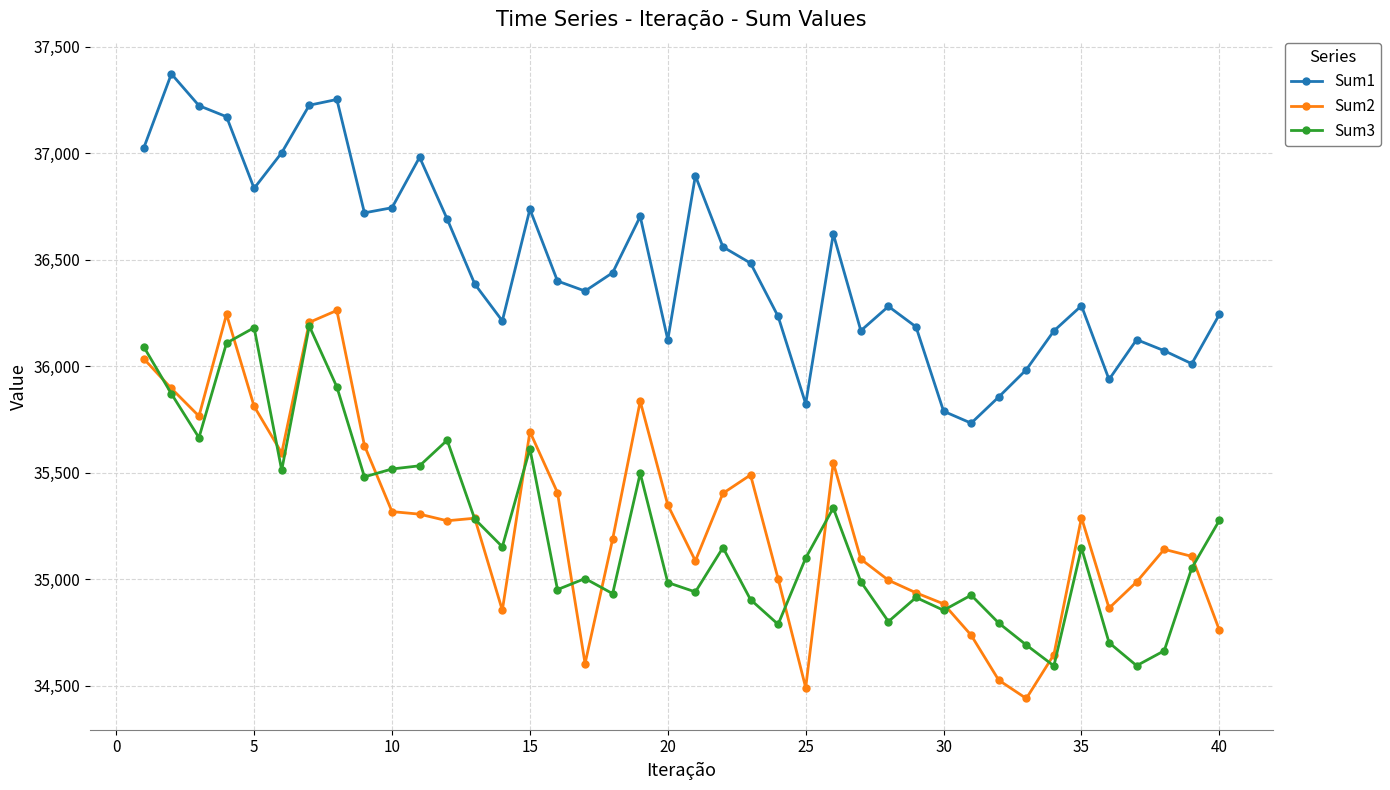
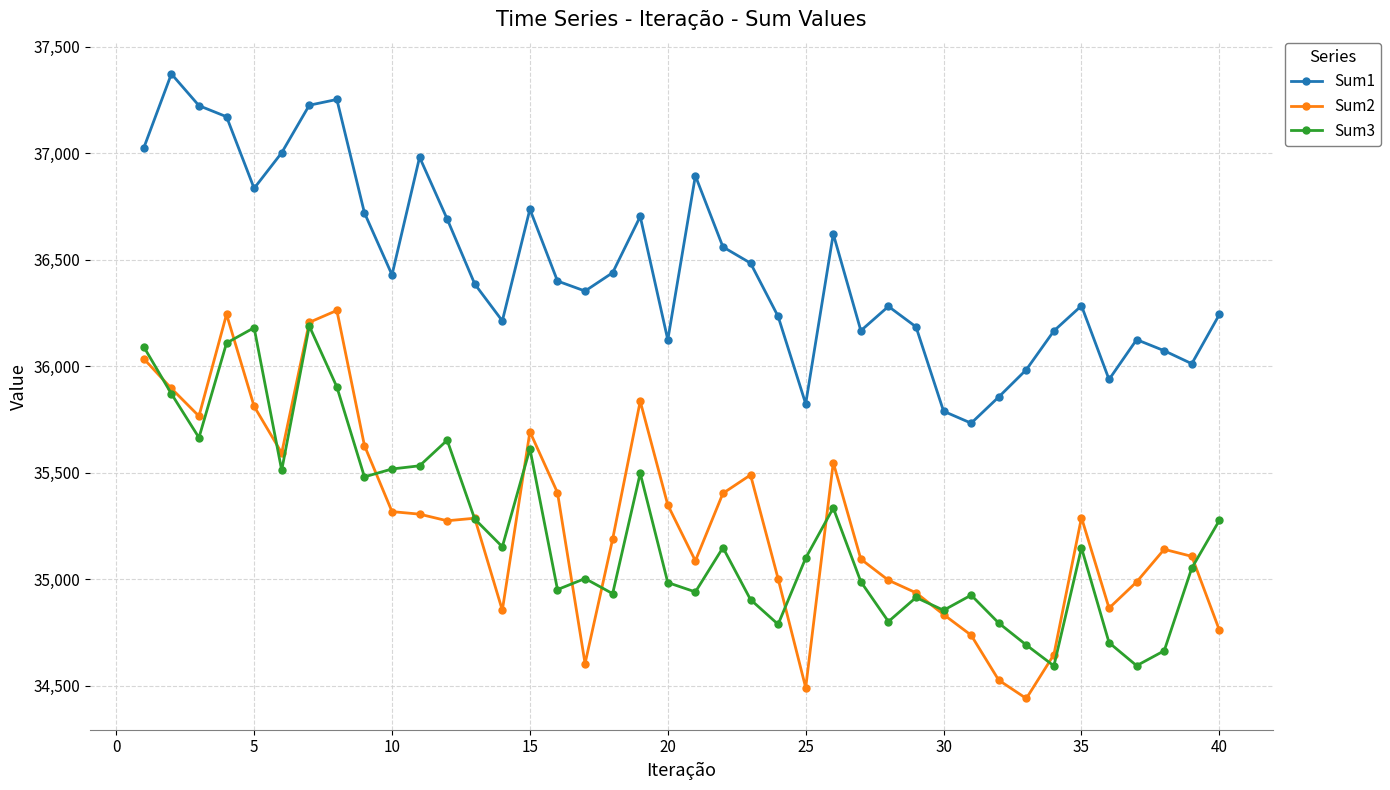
  {
    "Sum1": {
      "5": "36,840",
-     "10": "36,740",
+     "10": "36,430",
      "15": "36,740",
      "20": "36,120",
      "25": "35,820",
      "30": "35,790",
      "35": "36,280",
      "40": "36,240"
    },
    "Sum2": {
      "5": "35,810",
      "10": "35,320",
      "15": "35,690",
      "20": "35,350",
      "25": "34,490",
-     "30": "34,890",
+     "30": "34,840",
      "35": "35,290",
      "40": "34,760"
    },
    "Sum3": {
      "5": "36,180",
      "10": "35,520",
      "15": "35,610",
      "20": "34,990",
      "25": "35,100",
      "30": "34,860",
      "35": "35,150",
      "40": "35,280"
    }
  }
